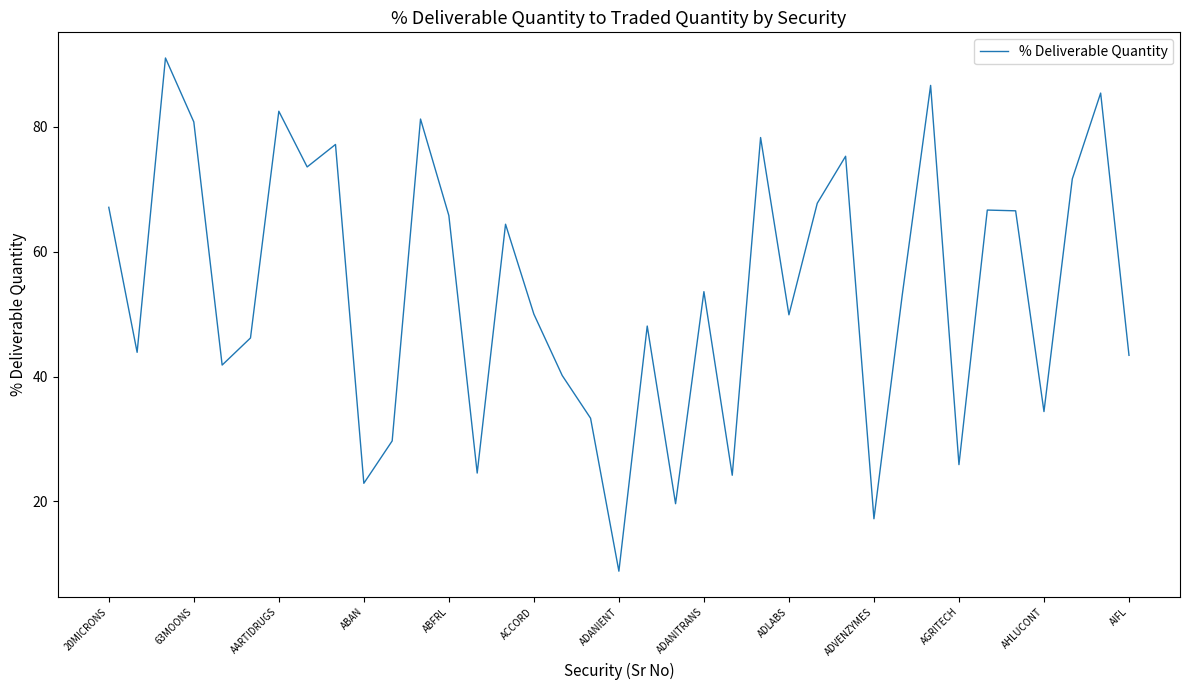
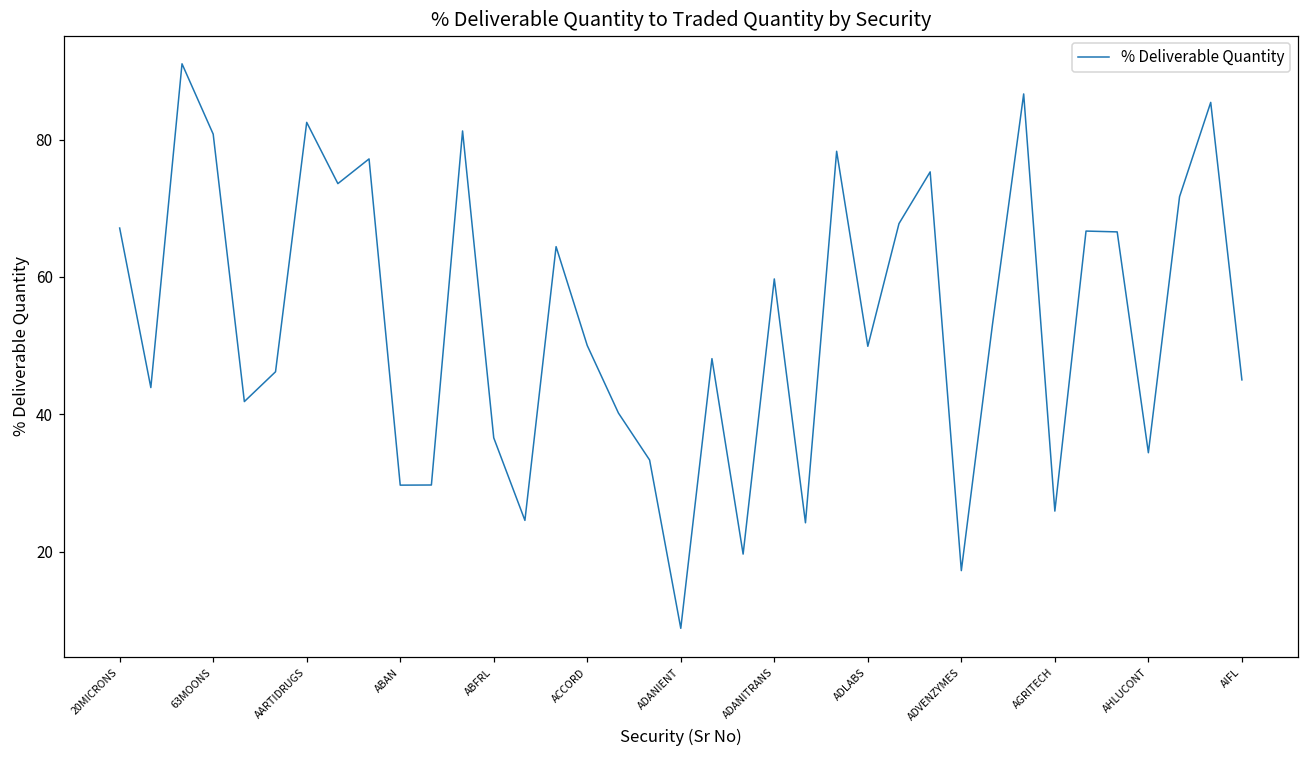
  {
    "20MICRONS": 67,
    "63MOONS": 81,
    "AARTIDRUGS": 83,
-   "ABAN": 23,
-   "ABFRL": 66,
+   "ABAN": 30,
+   "ABFRL": 37,
    "ACCORD": 50,
    "ADANIENT": 9,
-   "ADANITRANS": 54,
+   "ADANITRANS": 60,
    "ADLABS": 50,
    "ADVENZYMES": 17,
    "AGRITECH": 26,
    "AHLUCONT": 34,
-   "AIFL": 43
+   "AIFL": 45
  }
